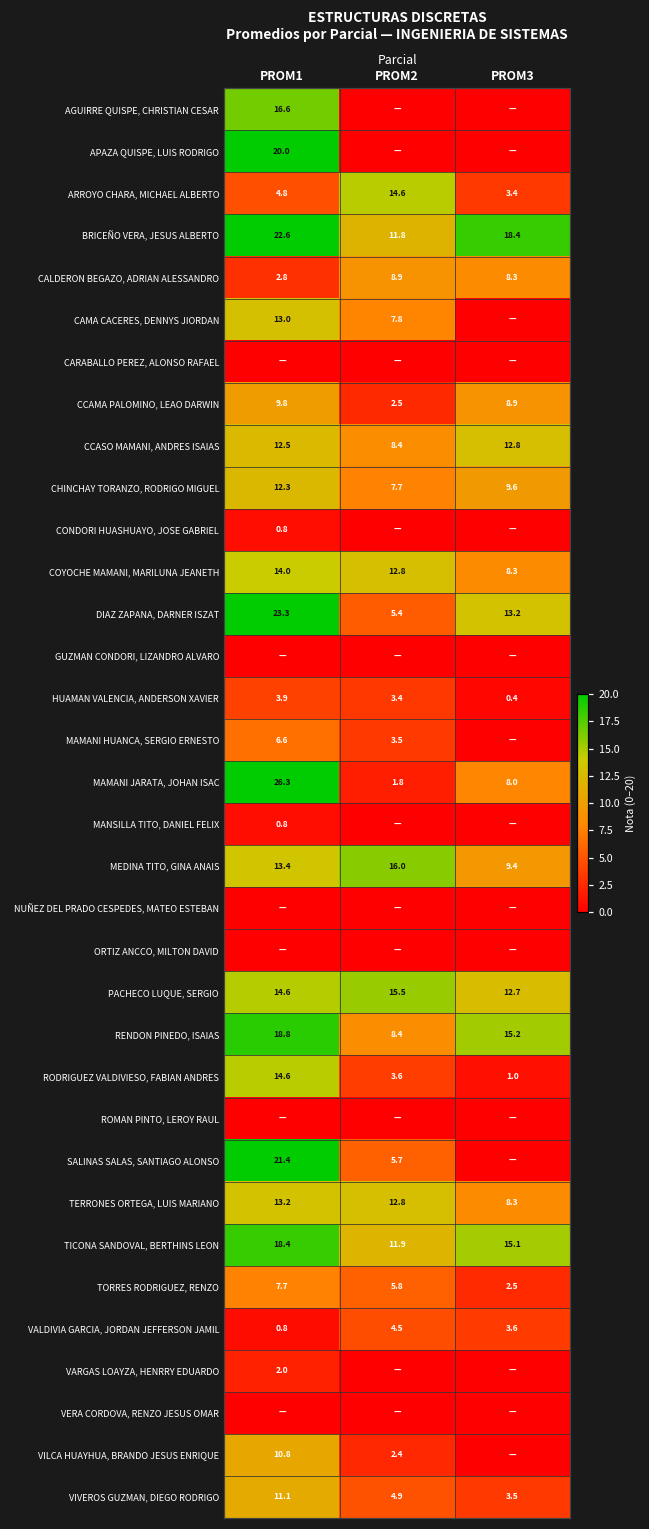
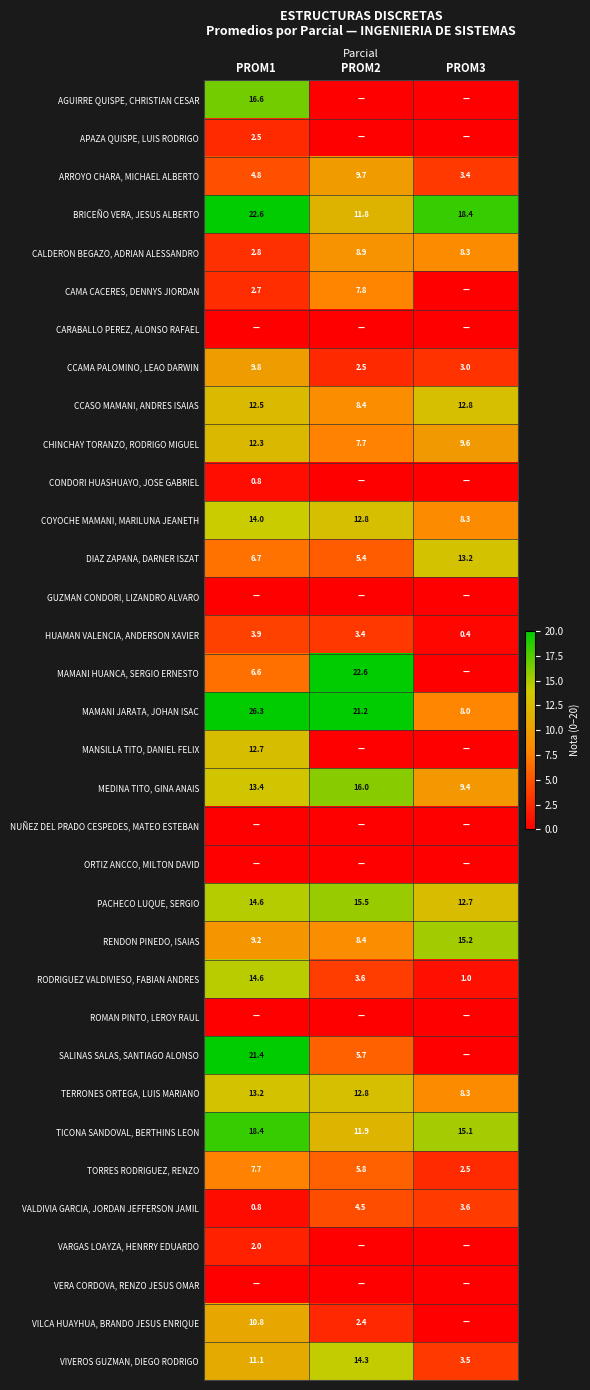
  {
    "AGUIRRE QUISPE, CHRISTIAN CESAR": {
      "PROM1": 16.6
    },
    "APAZA QUISPE, LUIS RODRIGO": {
-     "PROM1": 20.0
+     "PROM1": 2.5
    },
    "ARROYO CHARA, MICHAEL ALBERTO": {
      "PROM1": 4.8,
-     "PROM2": 14.6,
+     "PROM2": 9.7,
      "PROM3": 3.4
    },
    "BRICEÑO VERA, JESUS ALBERTO": {
      "PROM1": 22.6,
      "PROM2": 11.8,
      "PROM3": 18.4
    },
    "CALDERON BEGAZO, ADRIAN ALESSANDRO": {
      "PROM1": 2.8,
      "PROM2": 8.9,
      "PROM3": 8.3
    },
    "CAMA CACERES, DENNYS JIORDAN": {
-     "PROM1": 13.0,
+     "PROM1": 2.7,
      "PROM2": 7.8
    },
    "CCAMA PALOMINO, LEAO DARWIN": {
      "PROM1": 9.8,
      "PROM2": 2.5,
-     "PROM3": 8.9
+     "PROM3": 3.0
    },
    "CCASO MAMANI, ANDRES ISAIAS": {
      "PROM1": 12.5,
      "PROM2": 8.4,
      "PROM3": 12.8
    },
    "CHINCHAY TORANZO, RODRIGO MIGUEL": {
      "PROM1": 12.3,
      "PROM2": 7.7,
      "PROM3": 9.6
    },
    "CONDORI HUASHUAYO, JOSE GABRIEL": {
      "PROM1": 0.8
    },
    "COYOCHE MAMANI, MARILUNA JEANETH": {
      "PROM1": 14.0,
      "PROM2": 12.8,
      "PROM3": 8.3
    },
    "DIAZ ZAPANA, DARNER ISZAT": {
-     "PROM1": 23.3,
+     "PROM1": 6.7,
      "PROM2": 5.4,
      "PROM3": 13.2
    },
    "HUAMAN VALENCIA, ANDERSON XAVIER": {
      "PROM1": 3.9,
      "PROM2": 3.4,
      "PROM3": 0.4
    },
    "MAMANI HUANCA, SERGIO ERNESTO": {
      "PROM1": 6.6,
-     "PROM2": 3.5
+     "PROM2": 22.6
    },
    "MAMANI JARATA, JOHAN ISAC": {
      "PROM1": 26.3,
-     "PROM2": 1.8,
+     "PROM2": 21.2,
      "PROM3": 8.0
    },
    "MANSILLA TITO, DANIEL FELIX": {
-     "PROM1": 0.8
+     "PROM1": 12.7
    },
    "MEDINA TITO, GINA ANAIS": {
      "PROM1": 13.4,
      "PROM2": 16.0,
      "PROM3": 9.4
    },
    "PACHECO LUQUE, SERGIO": {
      "PROM1": 14.6,
      "PROM2": 15.5,
      "PROM3": 12.7
    },
    "RENDON PINEDO, ISAIAS": {
-     "PROM1": 18.8,
+     "PROM1": 9.2,
      "PROM2": 8.4,
      "PROM3": 15.2
    },
    "RODRIGUEZ VALDIVIESO, FABIAN ANDRES": {
      "PROM1": 14.6,
      "PROM2": 3.6,
      "PROM3": 1.0
    },
    "SALINAS SALAS, SANTIAGO ALONSO": {
      "PROM1": 21.4,
      "PROM2": 5.7
    },
    "TERRONES ORTEGA, LUIS MARIANO": {
      "PROM1": 13.2,
      "PROM2": 12.8,
      "PROM3": 8.3
    },
    "TICONA SANDOVAL, BERTHINS LEON": {
      "PROM1": 18.4,
      "PROM2": 11.9,
      "PROM3": 15.1
    },
    "TORRES RODRIGUEZ, RENZO": {
      "PROM1": 7.7,
      "PROM2": 5.8,
      "PROM3": 2.5
    },
    "VALDIVIA GARCIA, JORDAN JEFFERSON JAMIL": {
      "PROM1": 0.8,
      "PROM2": 4.5,
      "PROM3": 3.6
    },
    "VARGAS LOAYZA, HENRRY EDUARDO": {
      "PROM1": 2.0
    },
    "VILCA HUAYHUA, BRANDO JESUS ENRIQUE": {
      "PROM1": 10.8,
      "PROM2": 2.4
    },
    "VIVEROS GUZMAN, DIEGO RODRIGO": {
      "PROM1": 11.1,
-     "PROM2": 4.9,
+     "PROM2": 14.3,
      "PROM3": 3.5
    }
  }
